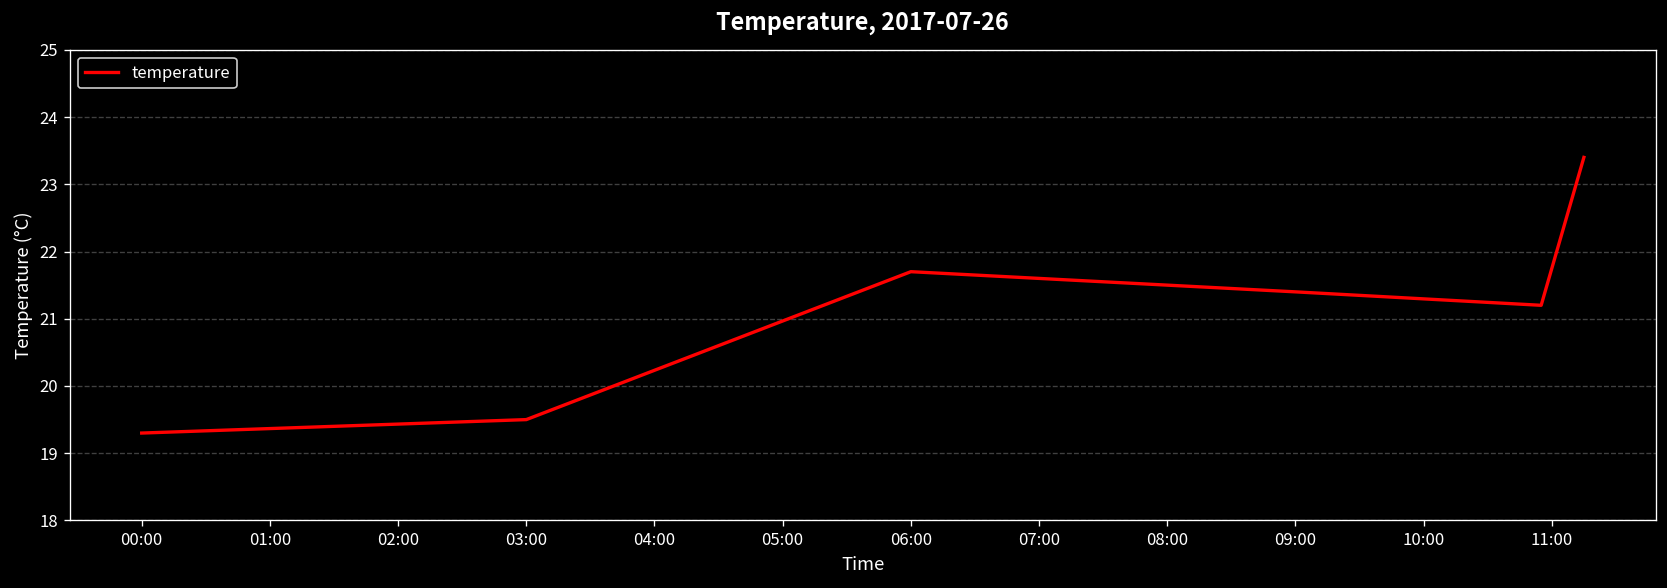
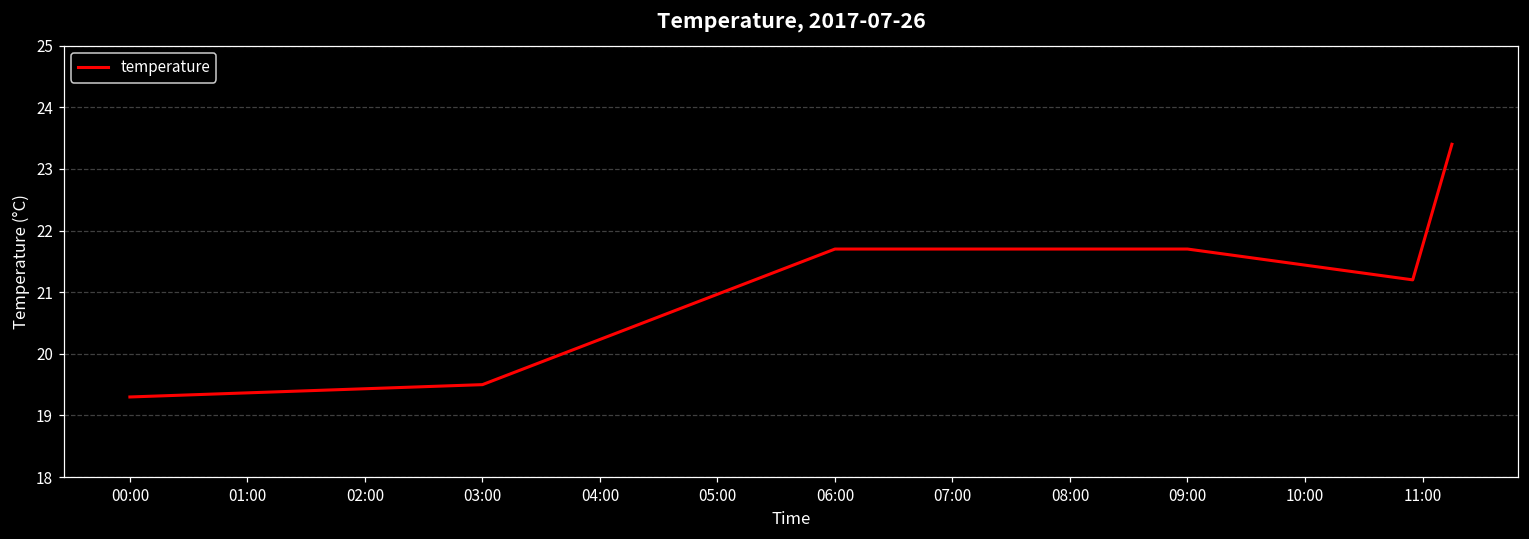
  {
    "00:00": 19.3,
    "03:00": 19.5,
    "06:00": 21.7,
-   "09:00": 21.4
+   "09:00": 21.7
  }
